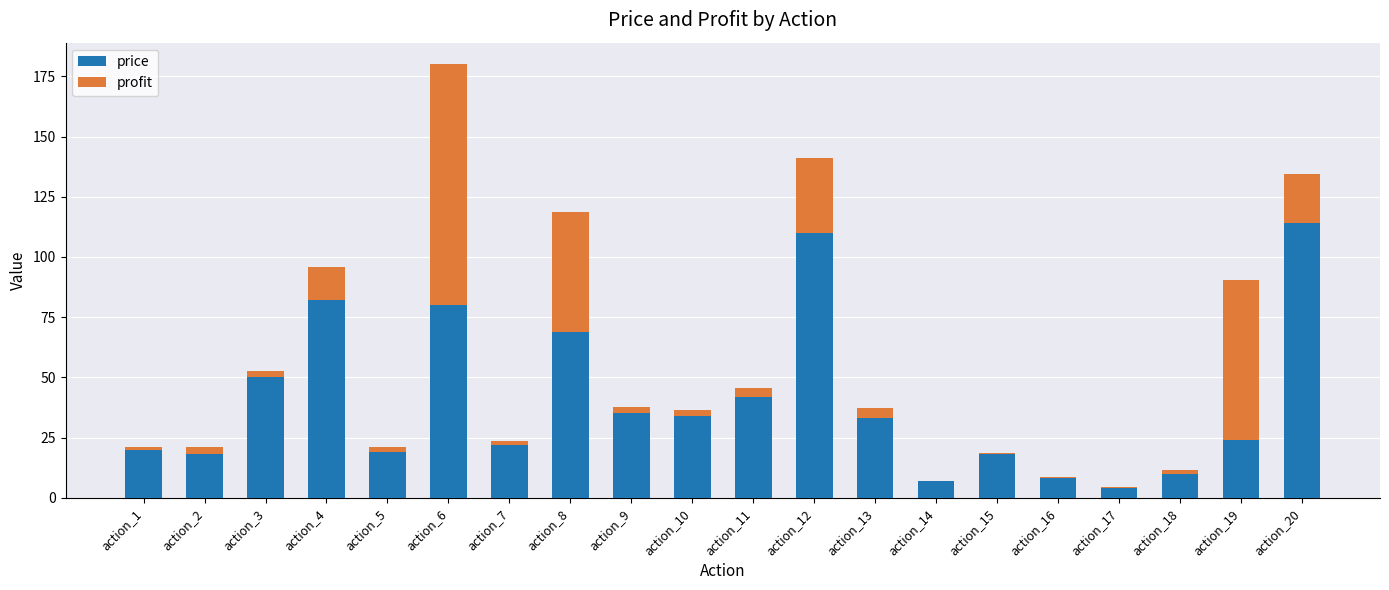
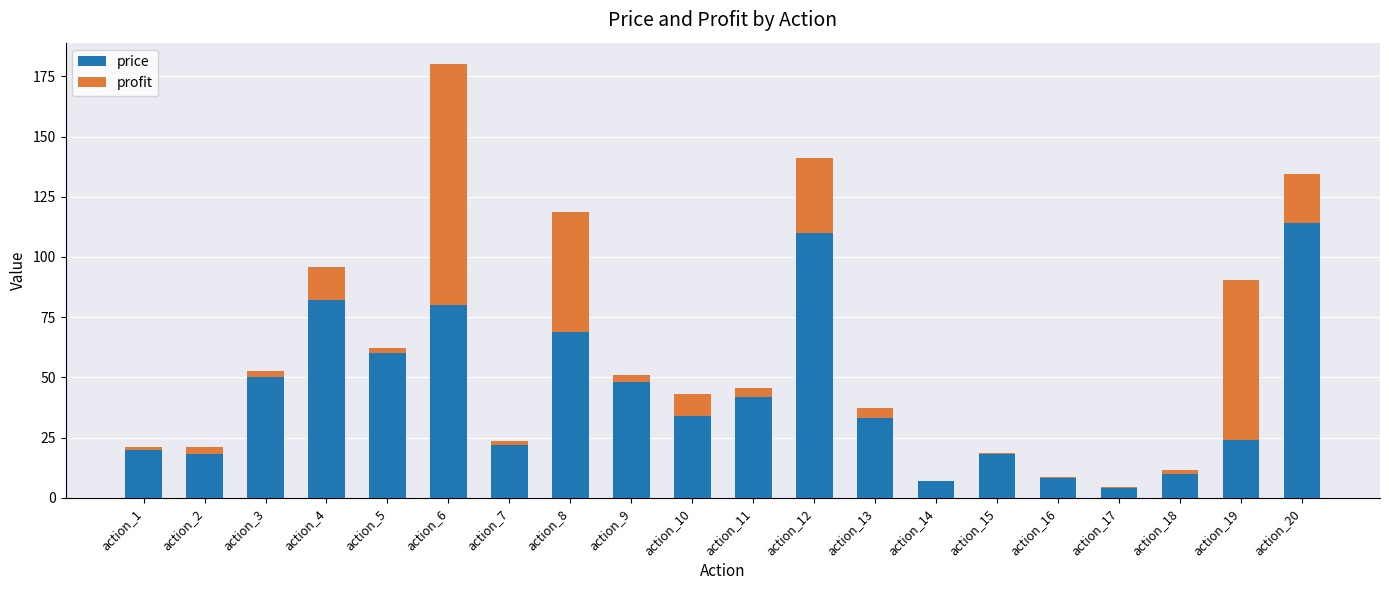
  {
    "price": {
      "action_1": 20,
      "action_2": 18,
      "action_3": 50,
      "action_4": 82,
-     "action_5": 19,
+     "action_5": 60,
      "action_6": 80,
      "action_7": 22,
      "action_8": 69,
-     "action_9": 35,
+     "action_9": 48,
      "action_10": 34,
      "action_11": 42,
      "action_12": 110,
      "action_13": 33,
      "action_14": 7,
      "action_15": 18,
      "action_16": 8,
      "action_17": 4,
      "action_18": 10,
      "action_19": 24,
      "action_20": 114
    },
    "profit": {
      "action_2": 3,
      "action_3": 3,
      "action_4": 14,
      "action_5": 2,
      "action_6": 100,
      "action_7": 2,
      "action_8": 50,
      "action_9": 3,
-     "action_10": 2,
+     "action_10": 9,
      "action_11": 4,
      "action_12": 31,
      "action_13": 4,
      "action_18": 1,
      "action_19": 66,
      "action_20": 21
    }
  }
